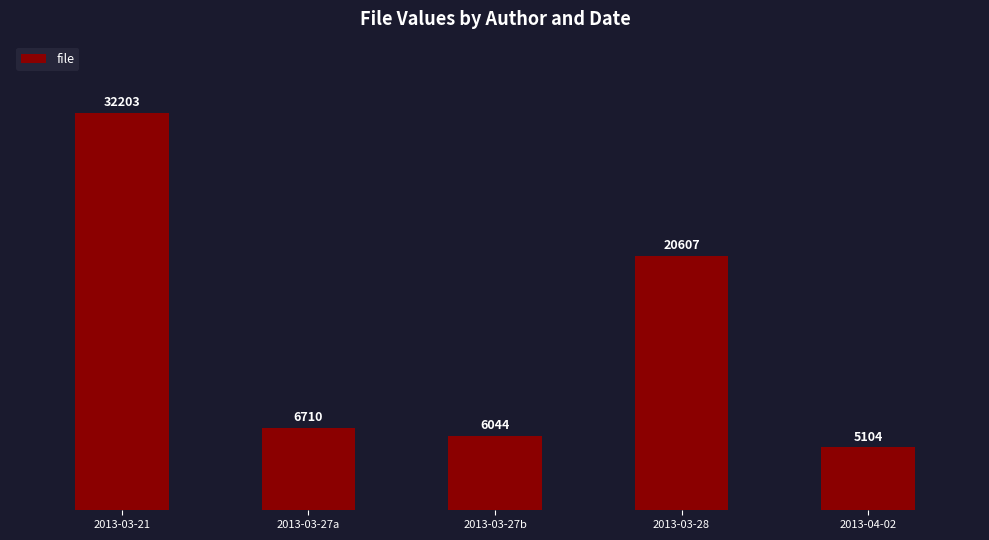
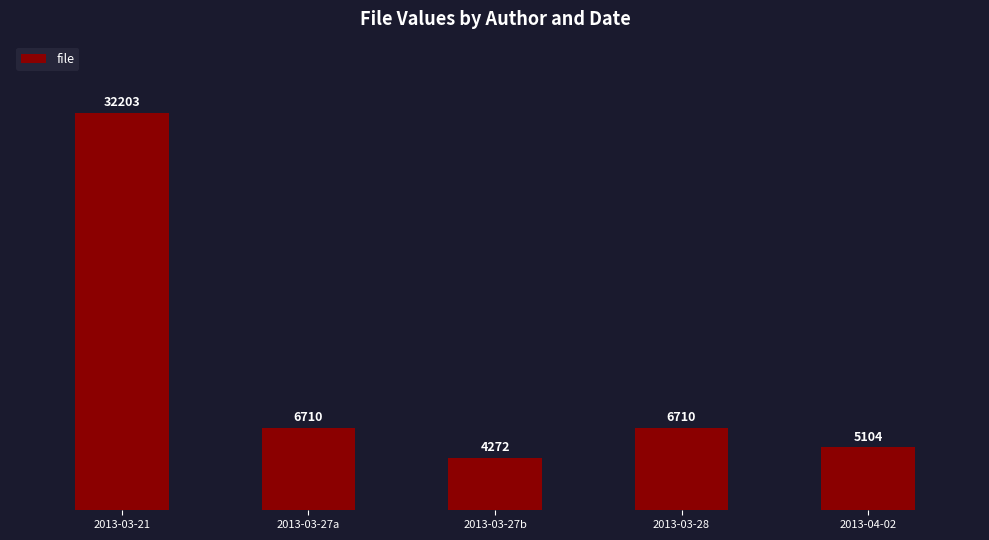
  {
    "2013-03-21": 32203,
    "2013-03-27a": 6710,
-   "2013-03-27b": 6044,
-   "2013-03-28": 20607,
+   "2013-03-27b": 4272,
+   "2013-03-28": 6710,
    "2013-04-02": 5104
  }
